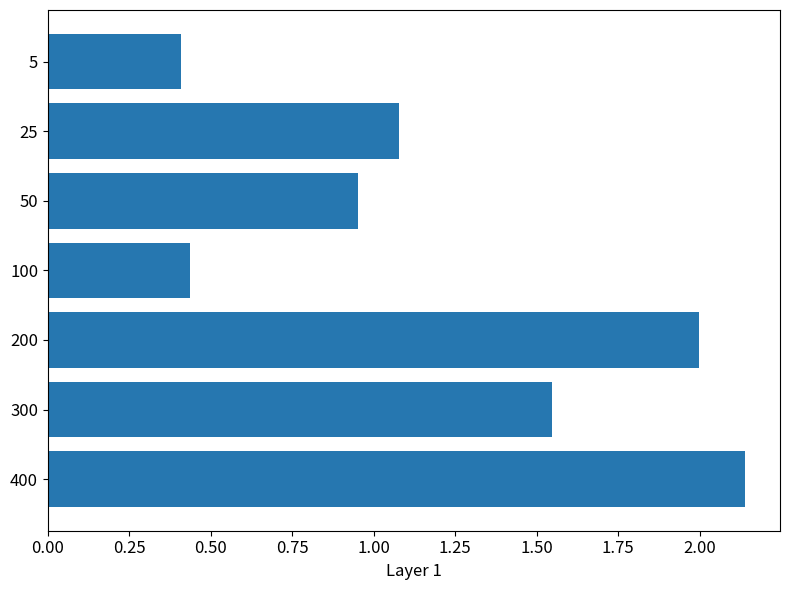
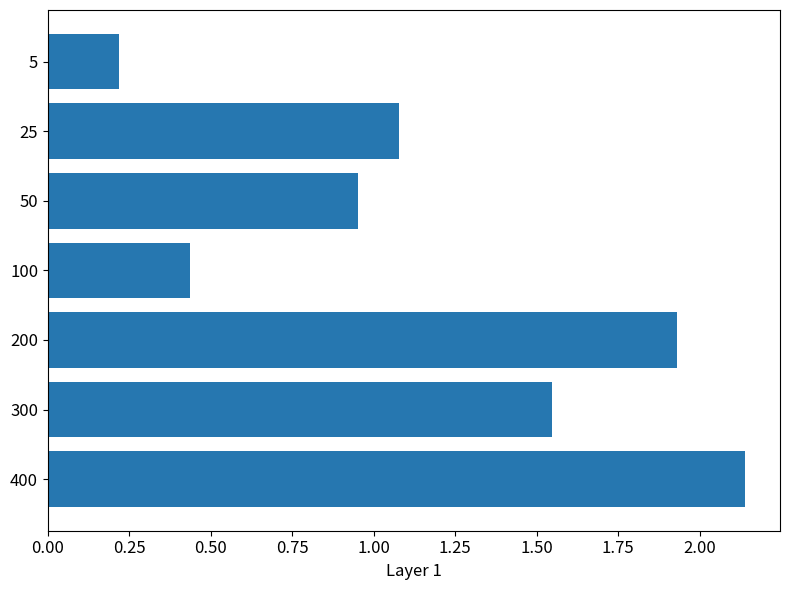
  {
-   "5": 0.41,
+   "5": 0.22,
    "25": 1.08,
    "50": 0.95,
    "100": 0.44,
-   "200": 2.00,
+   "200": 1.93,
    "300": 1.55,
    "400": 2.14
  }
